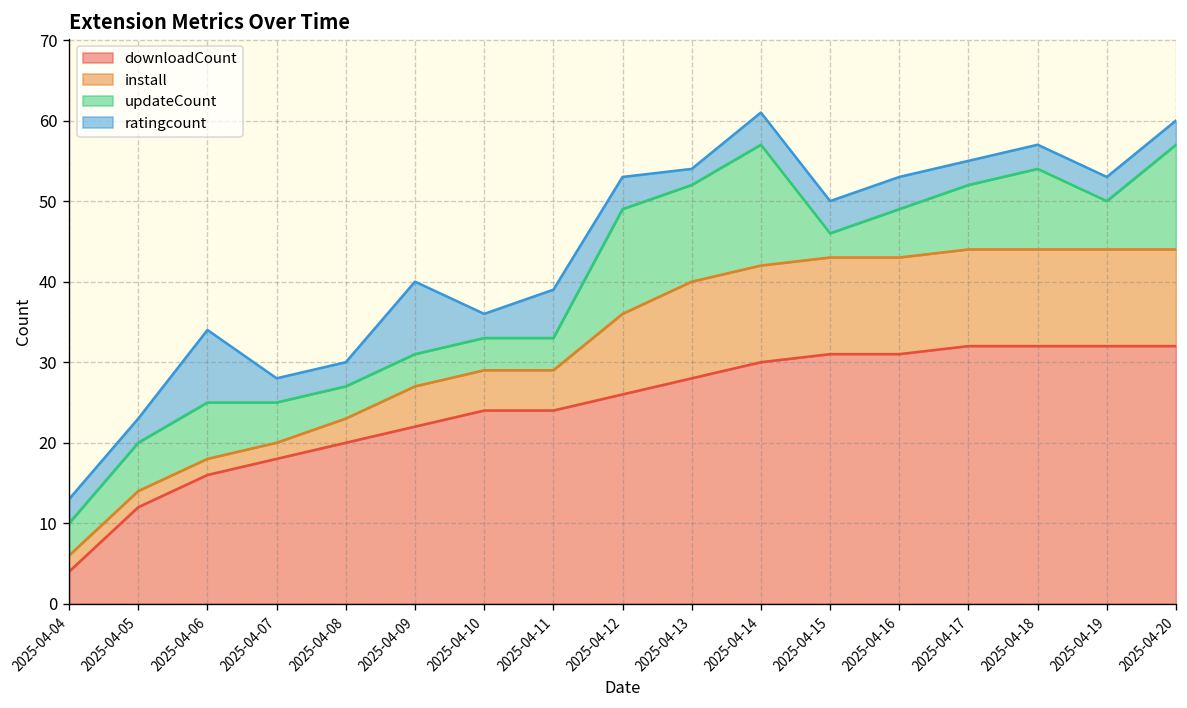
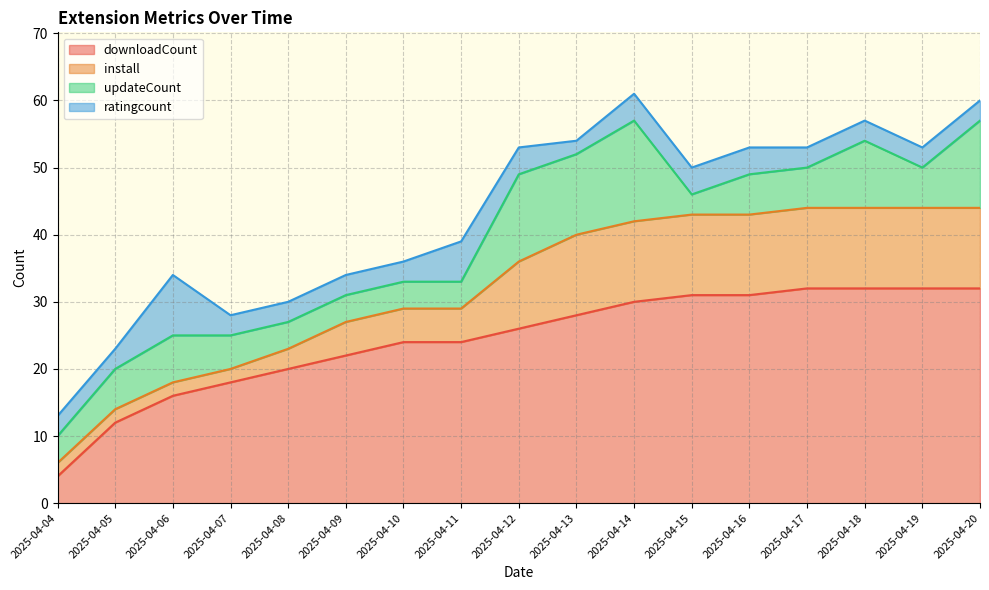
  {
    "updateCount": {
      "2025-04-04": 4,
      "2025-04-05": 6,
      "2025-04-06": 7,
      "2025-04-07": 5,
      "2025-04-08": 4,
      "2025-04-09": 4,
      "2025-04-10": 4,
      "2025-04-11": 4,
      "2025-04-12": 13,
      "2025-04-13": 12,
      "2025-04-14": 15,
      "2025-04-15": 3,
      "2025-04-16": 6,
-     "2025-04-17": 8,
+     "2025-04-17": 6,
      "2025-04-18": 10,
      "2025-04-19": 6,
      "2025-04-20": 13
    },
    "ratingcount": {
      "2025-04-04": 3,
      "2025-04-05": 3,
      "2025-04-06": 9,
      "2025-04-07": 3,
      "2025-04-08": 3,
-     "2025-04-09": 9,
+     "2025-04-09": 3,
      "2025-04-10": 3,
      "2025-04-11": 6,
      "2025-04-12": 4,
      "2025-04-13": 2,
      "2025-04-14": 4,
      "2025-04-15": 4,
      "2025-04-16": 4,
      "2025-04-17": 3,
      "2025-04-18": 3,
      "2025-04-19": 3,
      "2025-04-20": 3
    }
  }
